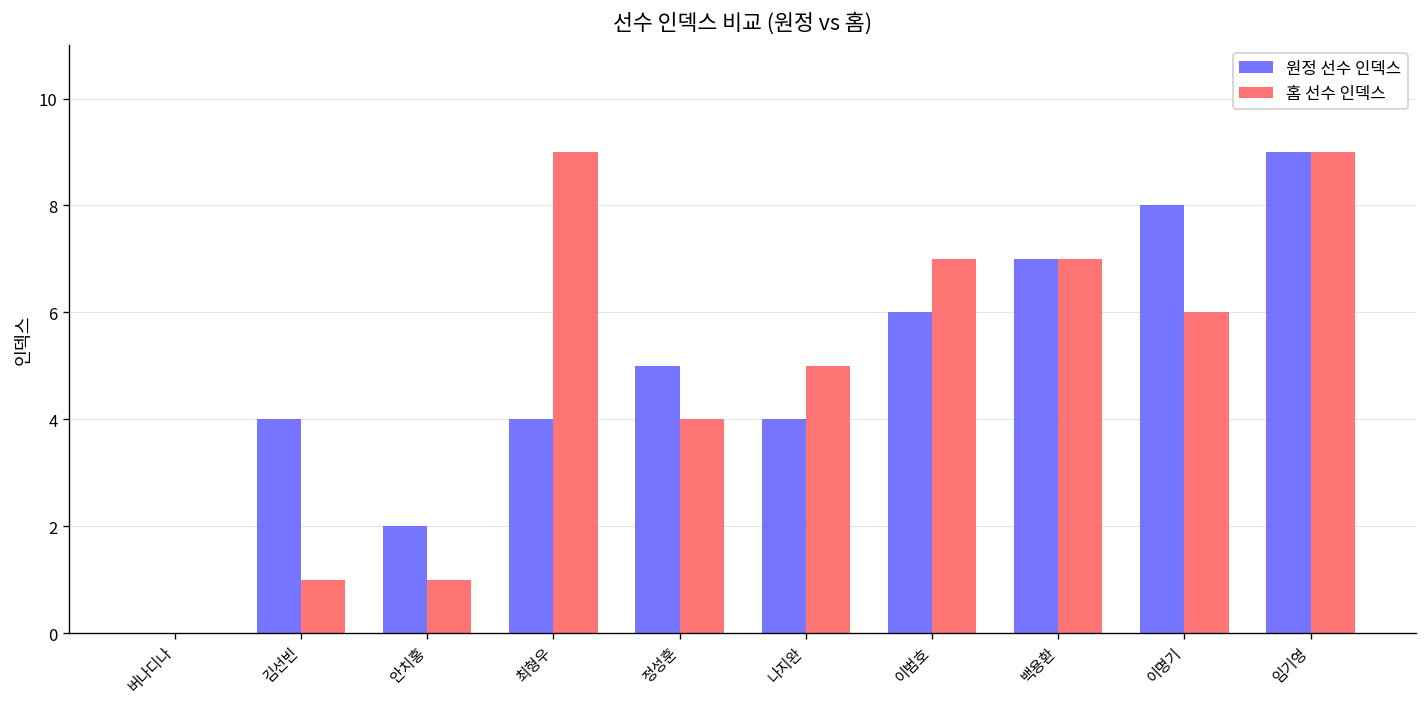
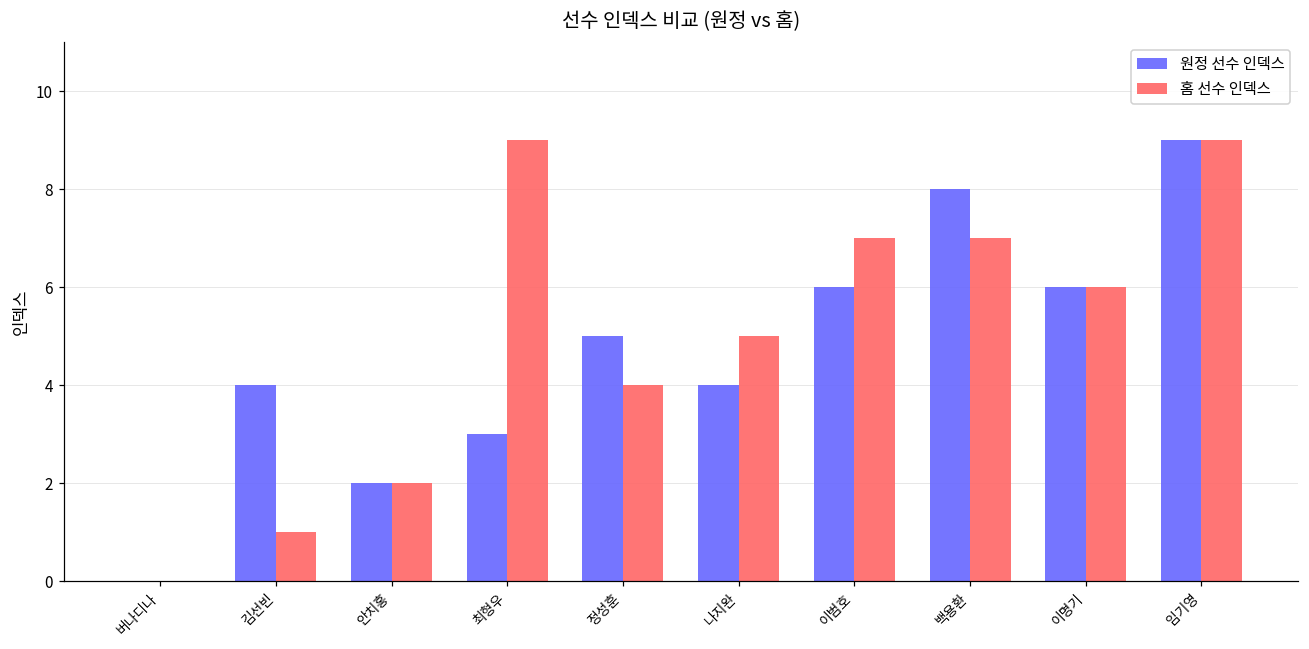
  {
    "원정 선수 인덱스": {
      "버나디나": 0,
      "김선빈": 4,
      "안치홍": 2,
-     "최형우": 4,
+     "최형우": 3,
      "정성훈": 5,
      "나지완": 4,
      "이범호": 6,
-     "백용환": 7,
-     "이명기": 8,
+     "백용환": 8,
+     "이명기": 6,
      "임기영": 9
    },
    "홈 선수 인덱스": {
      "버나디나": 0,
      "김선빈": 1,
-     "안치홍": 1,
+     "안치홍": 2,
      "최형우": 9,
      "정성훈": 4,
      "나지완": 5,
      "이범호": 7,
      "백용환": 7,
      "이명기": 6,
      "임기영": 9
    }
  }
